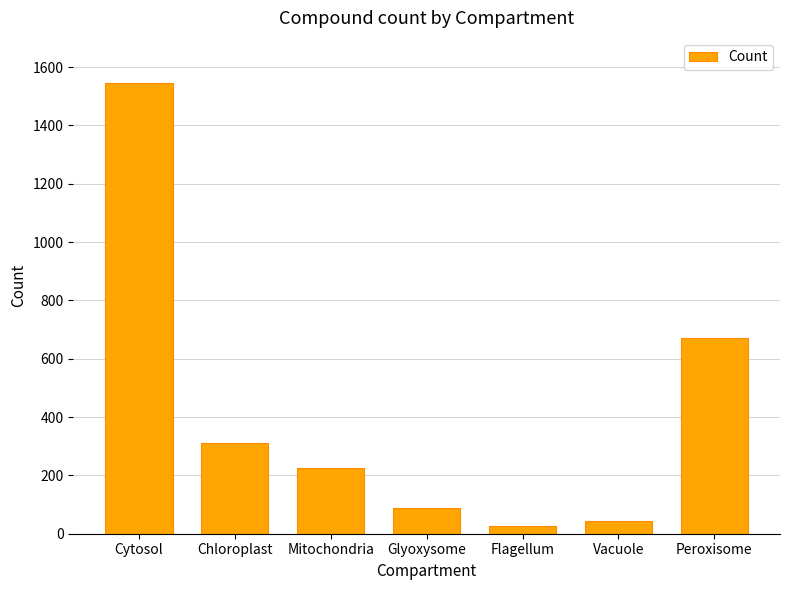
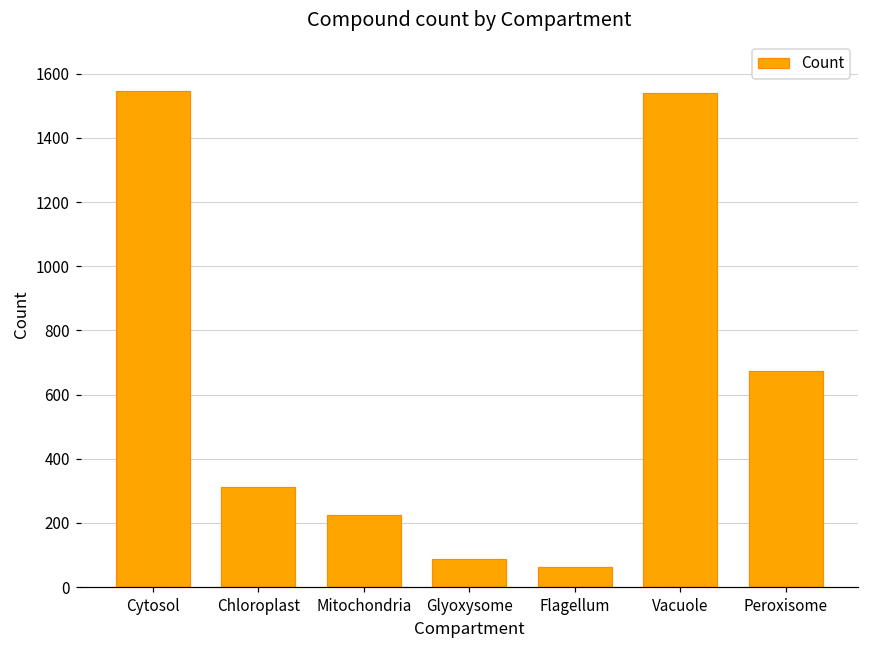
  {
    "Cytosol": 1550,
    "Chloroplast": 310,
    "Mitochondria": 230,
    "Glyoxysome": 90,
-   "Flagellum": 30,
-   "Vacuole": 50,
+   "Flagellum": 60,
+   "Vacuole": 1540,
    "Peroxisome": 670
  }
